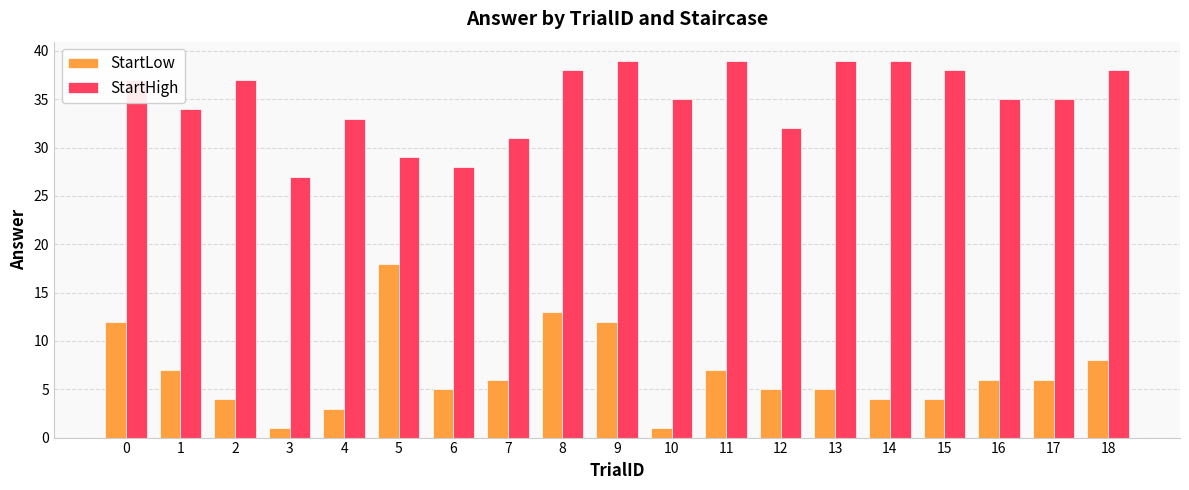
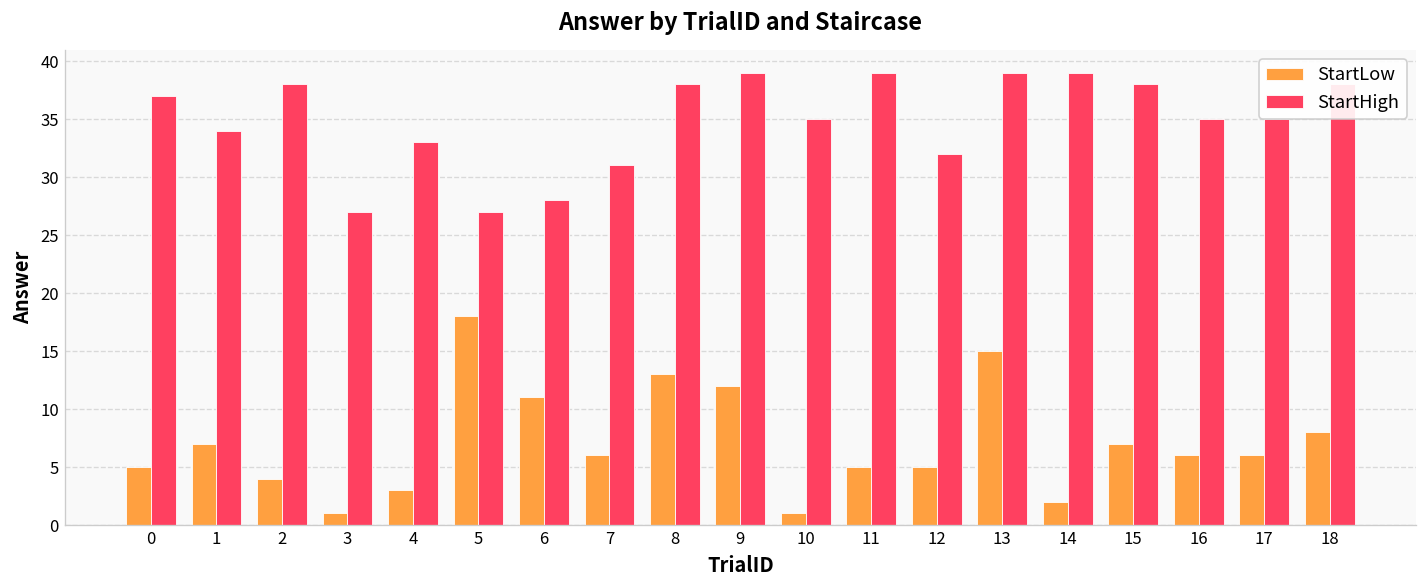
  {
    "StartLow": {
-     "0": 12,
+     "0": 5,
      "1": 7,
      "2": 4,
      "3": 1,
      "4": 3,
      "5": 18,
-     "6": 5,
+     "6": 11,
      "7": 6,
      "8": 13,
      "9": 12,
      "10": 1,
-     "11": 7,
+     "11": 5,
      "12": 5,
-     "13": 5,
-     "14": 4,
-     "15": 4,
+     "13": 15,
+     "14": 2,
+     "15": 7,
      "16": 6,
      "17": 6,
      "18": 8
    },
    "StartHigh": {
      "1": 34,
-     "2": 37,
+     "2": 38,
      "3": 27,
      "4": 33,
-     "5": 29,
+     "5": 27,
      "6": 28,
      "7": 31,
      "8": 38,
      "9": 39,
      "10": 35,
      "11": 39,
      "12": 32,
      "13": 39,
      "14": 39,
      "15": 38,
      "16": 35,
      "17": 35,
      "18": 38
    }
  }
